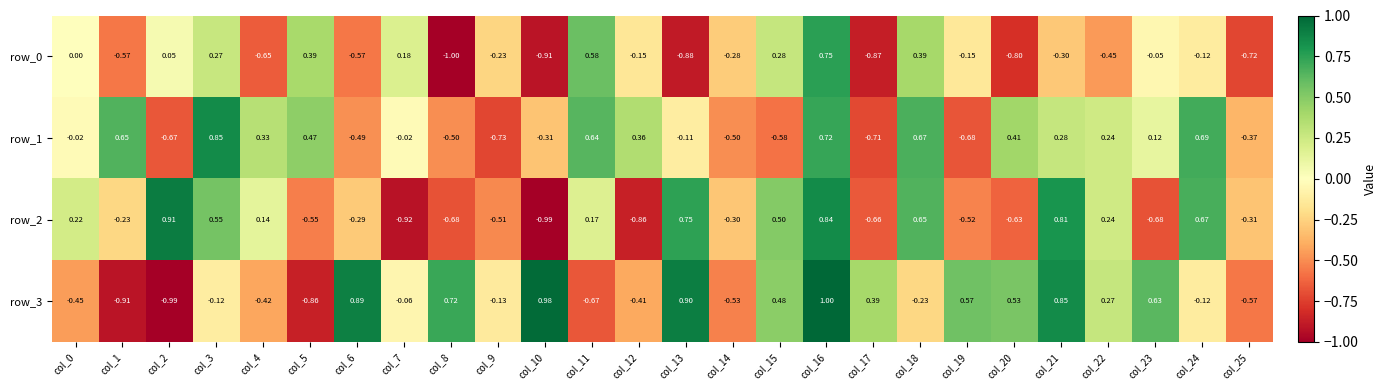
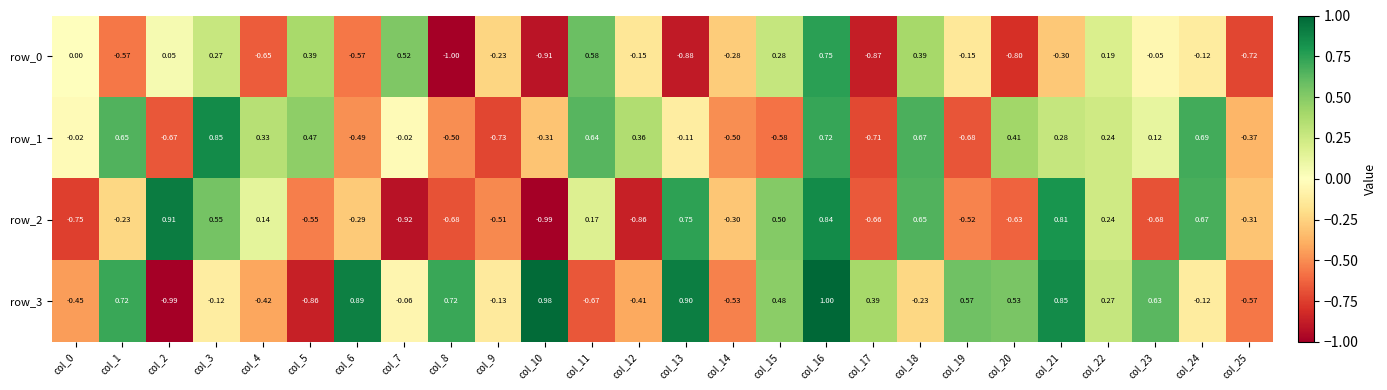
  {
    "row_0": {
      "col_0": 0.00,
      "col_1": -0.57,
      "col_2": 0.05,
      "col_3": 0.27,
      "col_4": -0.65,
      "col_5": 0.39,
      "col_6": -0.57,
-     "col_7": 0.18,
+     "col_7": 0.52,
      "col_8": -1.00,
      "col_9": -0.23,
      "col_10": -0.91,
      "col_11": 0.58,
      "col_12": -0.15,
      "col_13": -0.88,
      "col_14": -0.28,
      "col_15": 0.28,
      "col_16": 0.75,
      "col_17": -0.87,
      "col_18": 0.39,
      "col_19": -0.15,
      "col_20": -0.80,
      "col_21": -0.30,
-     "col_22": -0.45,
+     "col_22": 0.19,
      "col_23": -0.05,
      "col_24": -0.12,
      "col_25": -0.72
    },
    "row_1": {
      "col_0": -0.02,
      "col_1": 0.65,
      "col_2": -0.67,
      "col_3": 0.85,
      "col_4": 0.33,
      "col_5": 0.47,
      "col_6": -0.49,
      "col_7": -0.02,
      "col_8": -0.50,
      "col_9": -0.73,
      "col_10": -0.31,
      "col_11": 0.64,
      "col_12": 0.36,
      "col_13": -0.11,
      "col_14": -0.50,
      "col_15": -0.58,
      "col_16": 0.72,
      "col_17": -0.71,
      "col_18": 0.67,
      "col_19": -0.68,
      "col_20": 0.41,
      "col_21": 0.28,
      "col_22": 0.24,
      "col_23": 0.12,
      "col_24": 0.69,
      "col_25": -0.37
    },
    "row_2": {
-     "col_0": 0.22,
+     "col_0": -0.75,
      "col_1": -0.23,
      "col_2": 0.91,
      "col_3": 0.55,
      "col_4": 0.14,
      "col_5": -0.55,
      "col_6": -0.29,
      "col_7": -0.92,
      "col_8": -0.68,
      "col_9": -0.51,
      "col_10": -0.99,
      "col_11": 0.17,
      "col_12": -0.86,
      "col_13": 0.75,
      "col_14": -0.30,
      "col_15": 0.50,
      "col_16": 0.84,
      "col_17": -0.66,
      "col_18": 0.65,
      "col_19": -0.52,
      "col_20": -0.63,
      "col_21": 0.81,
      "col_22": 0.24,
      "col_23": -0.68,
      "col_24": 0.67,
      "col_25": -0.31
    },
    "row_3": {
      "col_0": -0.45,
-     "col_1": -0.91,
+     "col_1": 0.72,
      "col_2": -0.99,
      "col_3": -0.12,
      "col_4": -0.42,
      "col_5": -0.86,
      "col_6": 0.89,
      "col_7": -0.06,
      "col_8": 0.72,
      "col_9": -0.13,
      "col_10": 0.98,
      "col_11": -0.67,
      "col_12": -0.41,
      "col_13": 0.90,
      "col_14": -0.53,
      "col_15": 0.48,
      "col_16": 1.00,
      "col_17": 0.39,
      "col_18": -0.23,
      "col_19": 0.57,
      "col_20": 0.53,
      "col_21": 0.85,
      "col_22": 0.27,
      "col_23": 0.63,
      "col_24": -0.12,
      "col_25": -0.57
    }
  }
